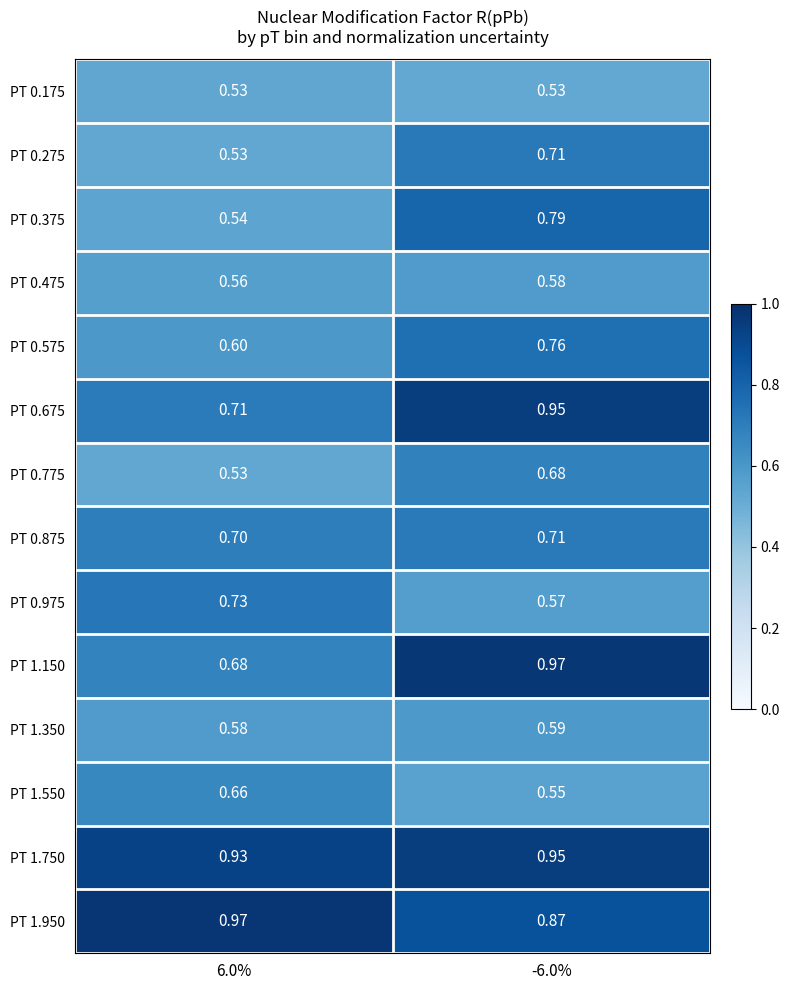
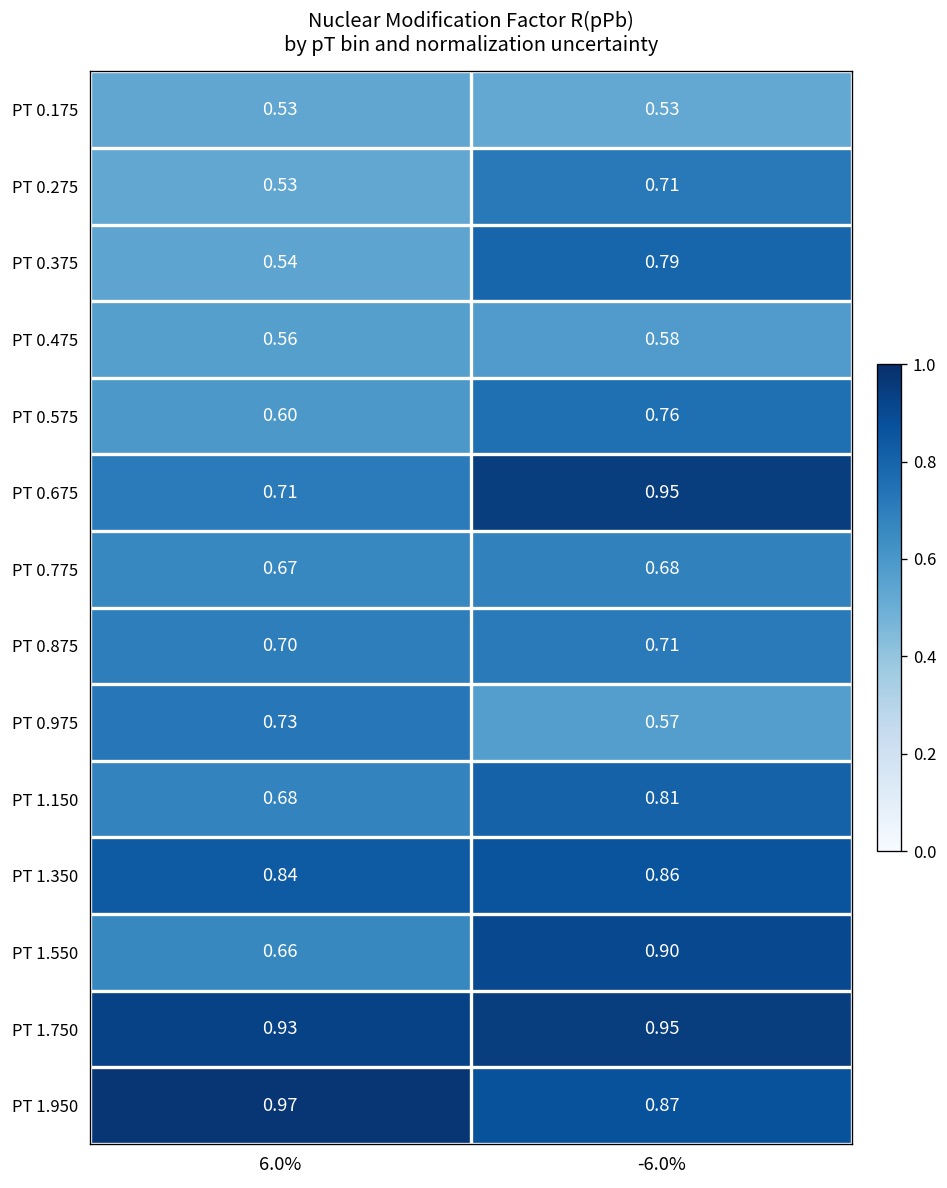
  {
    "PT 0.175": {
      "6.0%": 0.53,
      "-6.0%": 0.53
    },
    "PT 0.275": {
      "6.0%": 0.53,
      "-6.0%": 0.71
    },
    "PT 0.375": {
      "6.0%": 0.54,
      "-6.0%": 0.79
    },
    "PT 0.475": {
      "6.0%": 0.56,
      "-6.0%": 0.58
    },
    "PT 0.575": {
      "6.0%": 0.60,
      "-6.0%": 0.76
    },
    "PT 0.675": {
      "6.0%": 0.71,
      "-6.0%": 0.95
    },
    "PT 0.775": {
-     "6.0%": 0.53,
+     "6.0%": 0.67,
      "-6.0%": 0.68
    },
    "PT 0.875": {
      "6.0%": 0.70,
      "-6.0%": 0.71
    },
    "PT 0.975": {
      "6.0%": 0.73,
      "-6.0%": 0.57
    },
    "PT 1.150": {
      "6.0%": 0.68,
-     "-6.0%": 0.97
+     "-6.0%": 0.81
    },
    "PT 1.350": {
-     "6.0%": 0.58,
-     "-6.0%": 0.59
+     "6.0%": 0.84,
+     "-6.0%": 0.86
    },
    "PT 1.550": {
      "6.0%": 0.66,
-     "-6.0%": 0.55
+     "-6.0%": 0.90
    },
    "PT 1.750": {
      "6.0%": 0.93,
      "-6.0%": 0.95
    },
    "PT 1.950": {
      "6.0%": 0.97,
      "-6.0%": 0.87
    }
  }
